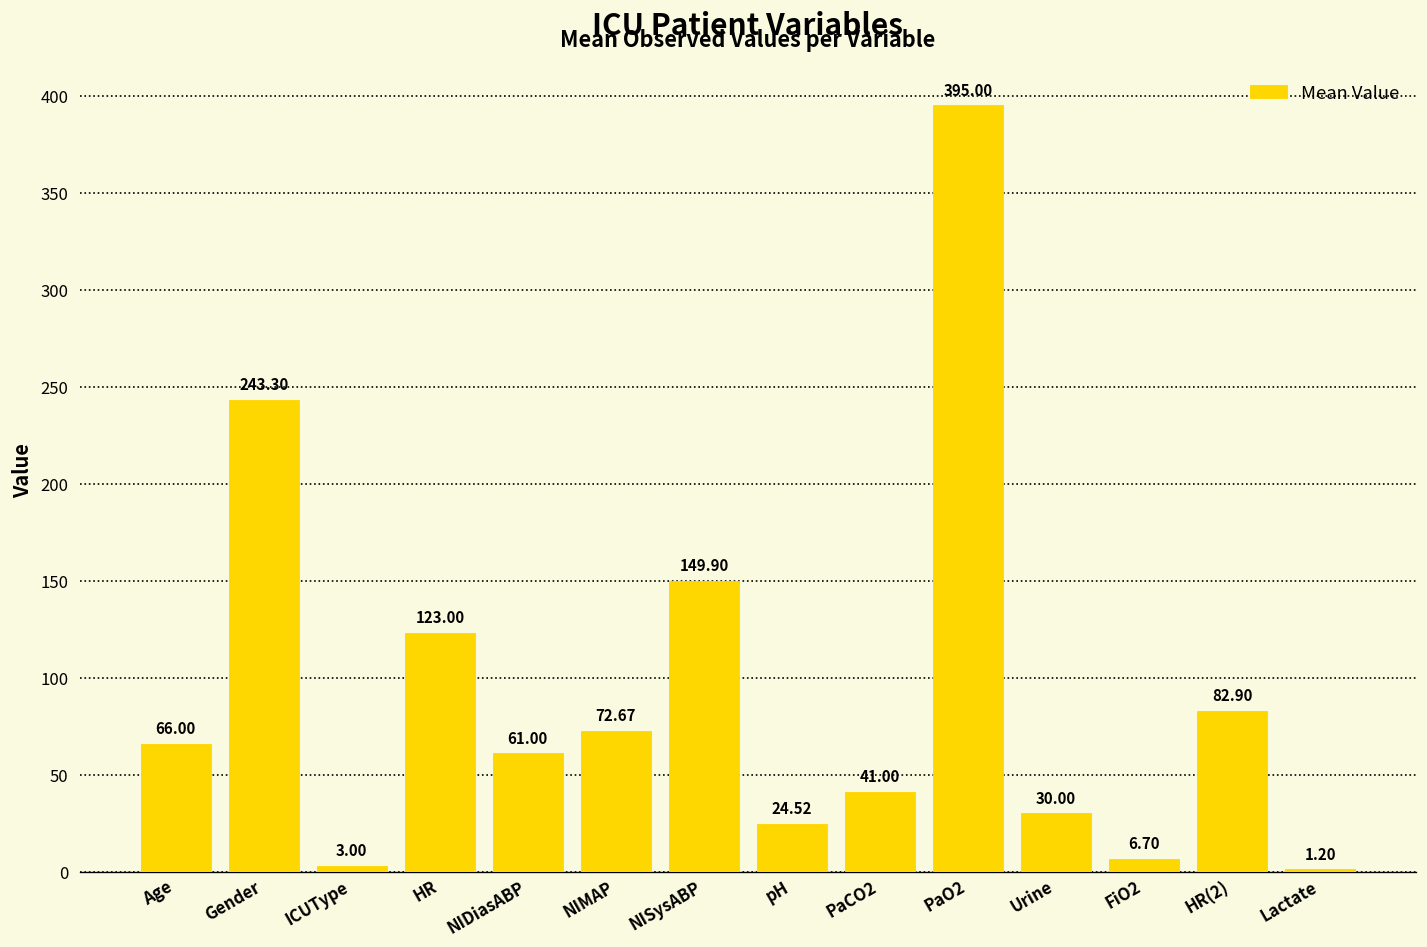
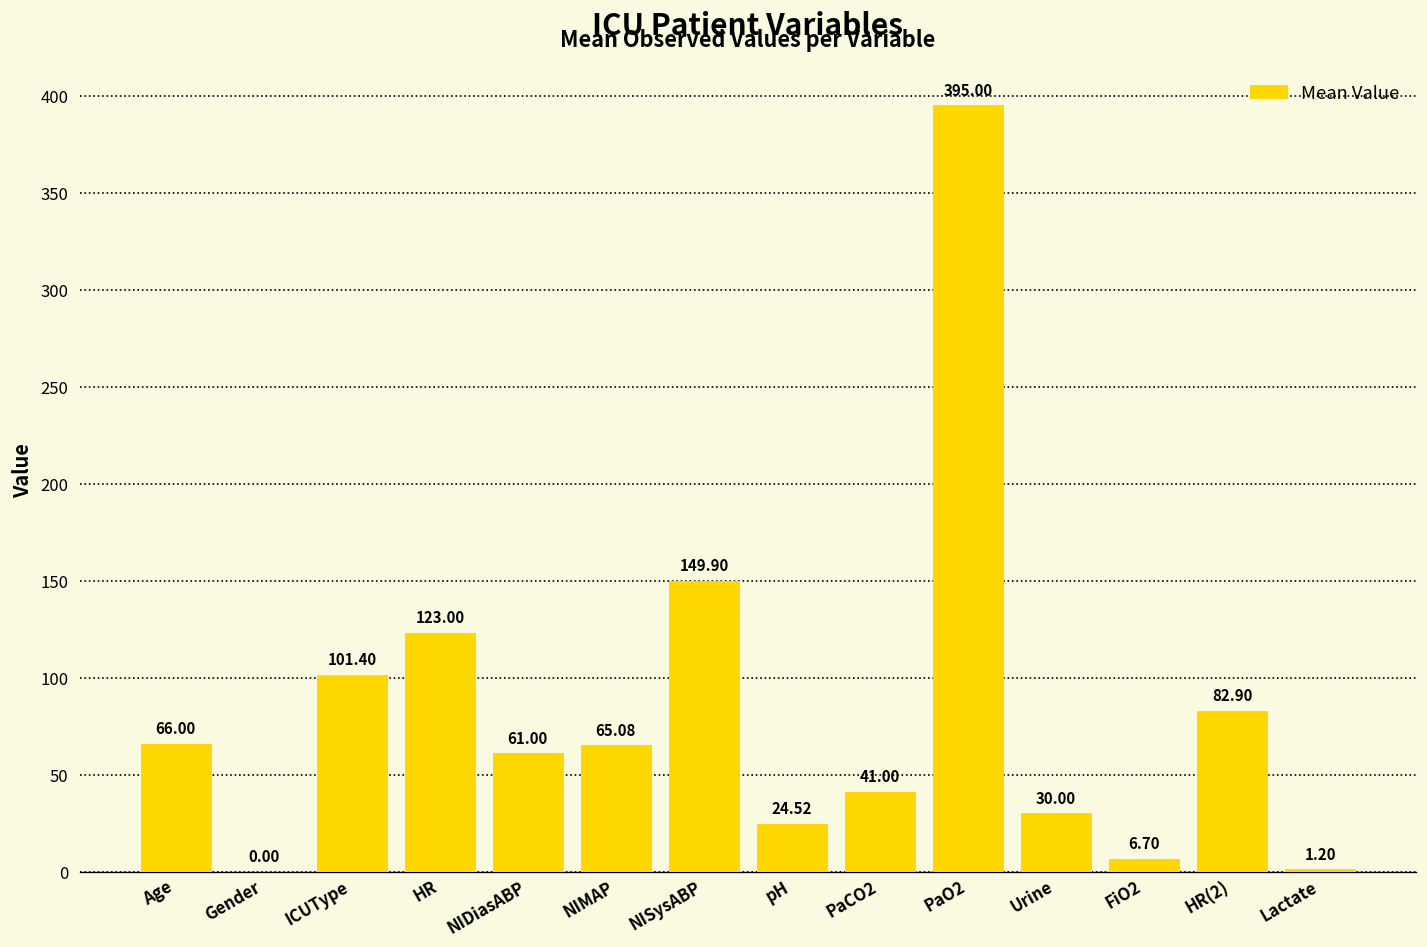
  {
    "Age": 66.00,
-   "Gender": 243.30,
-   "ICUType": 3.00,
+   "Gender": 0.00,
+   "ICUType": 101.40,
    "HR": 123.00,
    "NIDiasABP": 61.00,
-   "NIMAP": 72.67,
+   "NIMAP": 65.08,
    "NISysABP": 149.90,
    "pH": 24.52,
    "PaCO2": 41.00,
    "PaO2": 395.00,
    "Urine": 30.00,
    "FiO2": 6.70,
    "HR(2)": 82.90,
    "Lactate": 1.20
  }
